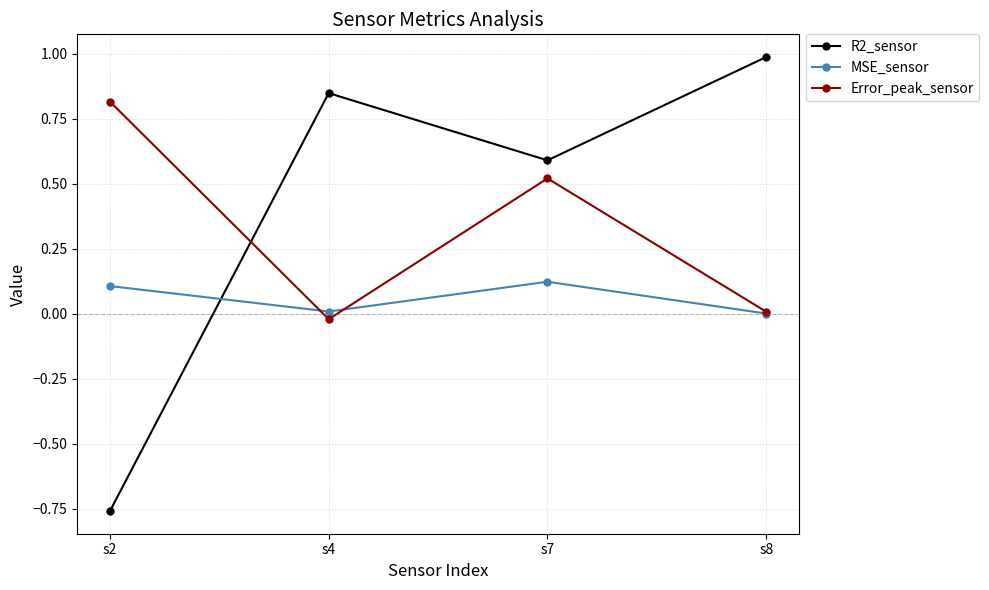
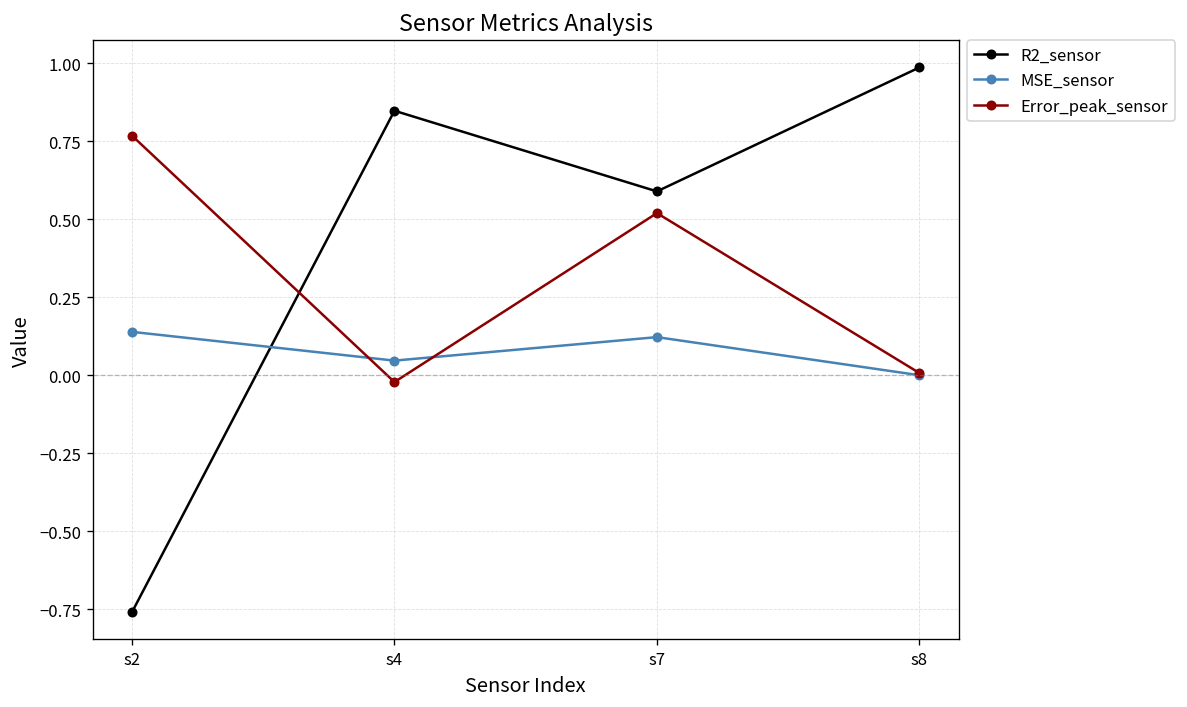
  {
    "R2_sensor": {
      "s2": -0.76,
      "s4": 0.85,
      "s7": 0.59,
      "s8": 0.99
    },
    "MSE_sensor": {
-     "s2": 0.11,
-     "s4": 0.01,
+     "s2": 0.14,
+     "s4": 0.05,
      "s7": 0.12
    },
    "Error_peak_sensor": {
-     "s2": 0.82,
+     "s2": 0.77,
      "s4": -0.02,
      "s7": 0.52
    }
  }
